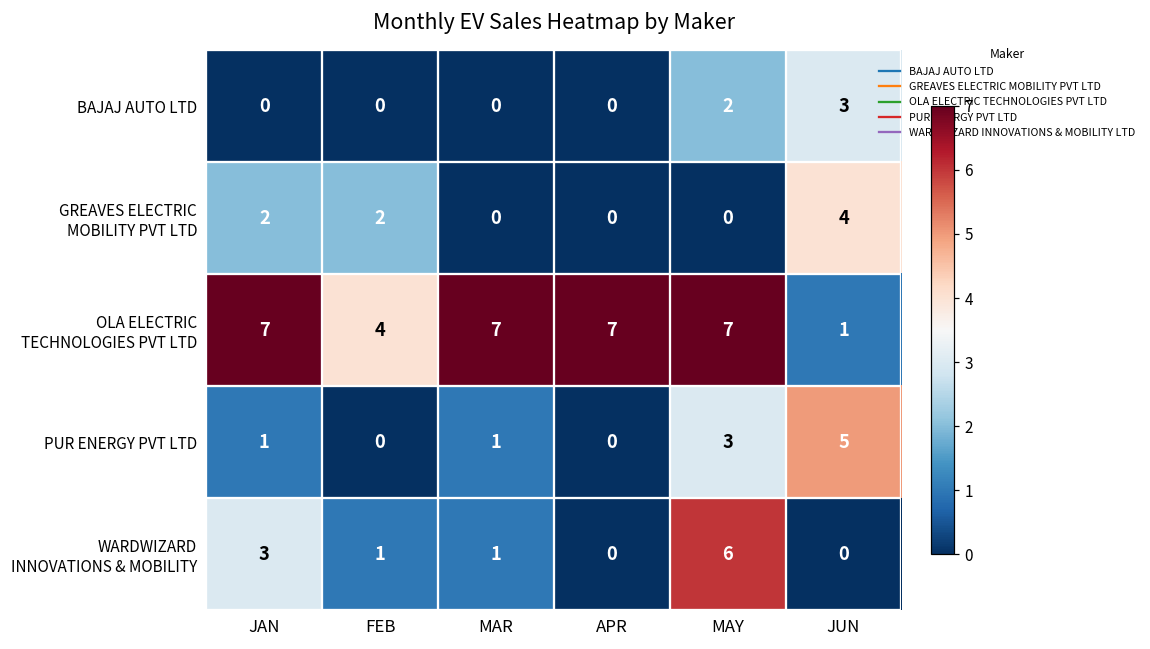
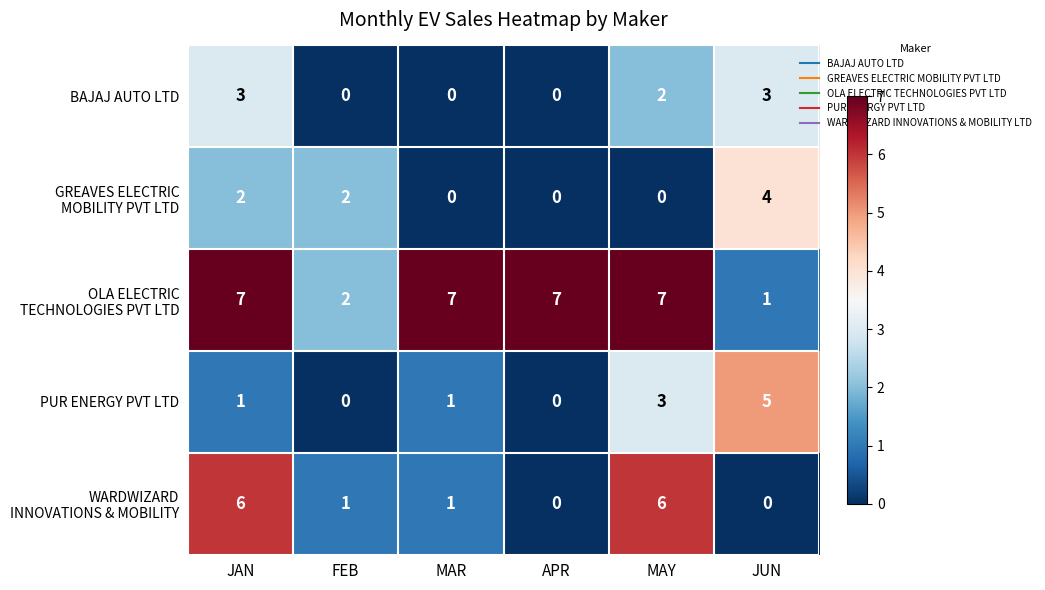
  {
    "BAJAJ AUTO LTD": {
-     "JAN": 0,
+     "JAN": 3,
      "FEB": 0,
      "MAR": 0,
      "APR": 0,
      "MAY": 2,
      "JUN": 3
    },
    "GREAVES ELECTRIC MOBILITY PVT LTD": {
      "JAN": 2,
      "FEB": 2,
      "MAR": 0,
      "APR": 0,
      "MAY": 0,
      "JUN": 4
    },
    "OLA ELECTRIC TECHNOLOGIES PVT LTD": {
      "JAN": 7,
-     "FEB": 4,
+     "FEB": 2,
      "MAR": 7,
      "APR": 7,
      "MAY": 7,
      "JUN": 1
    },
    "PUR ENERGY PVT LTD": {
      "JAN": 1,
      "FEB": 0,
      "MAR": 1,
      "APR": 0,
      "MAY": 3,
      "JUN": 5
    },
    "WARDWIZARD INNOVATIONS & MOBILITY": {
-     "JAN": 3,
+     "JAN": 6,
      "FEB": 1,
      "MAR": 1,
      "APR": 0,
      "MAY": 6,
      "JUN": 0
    }
  }
